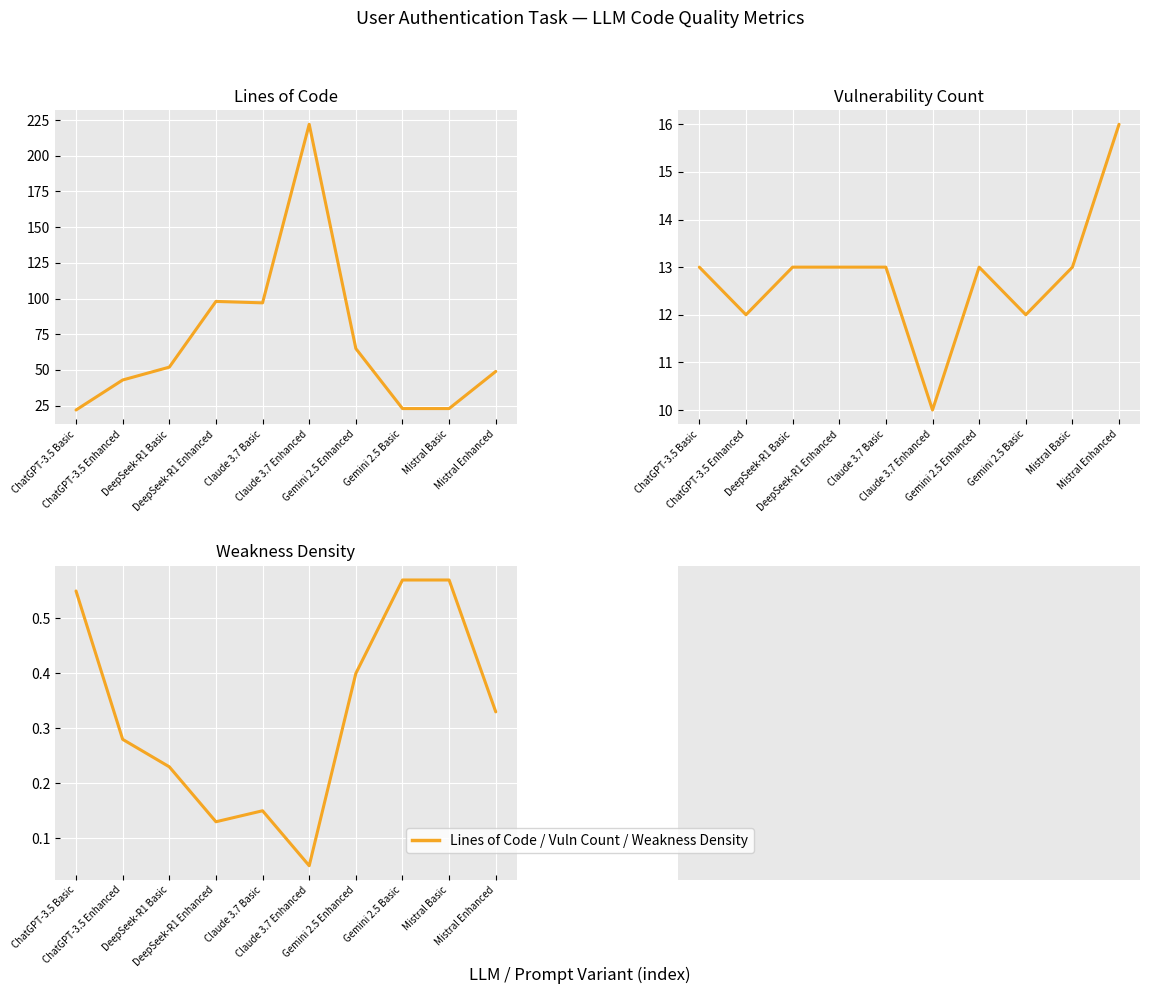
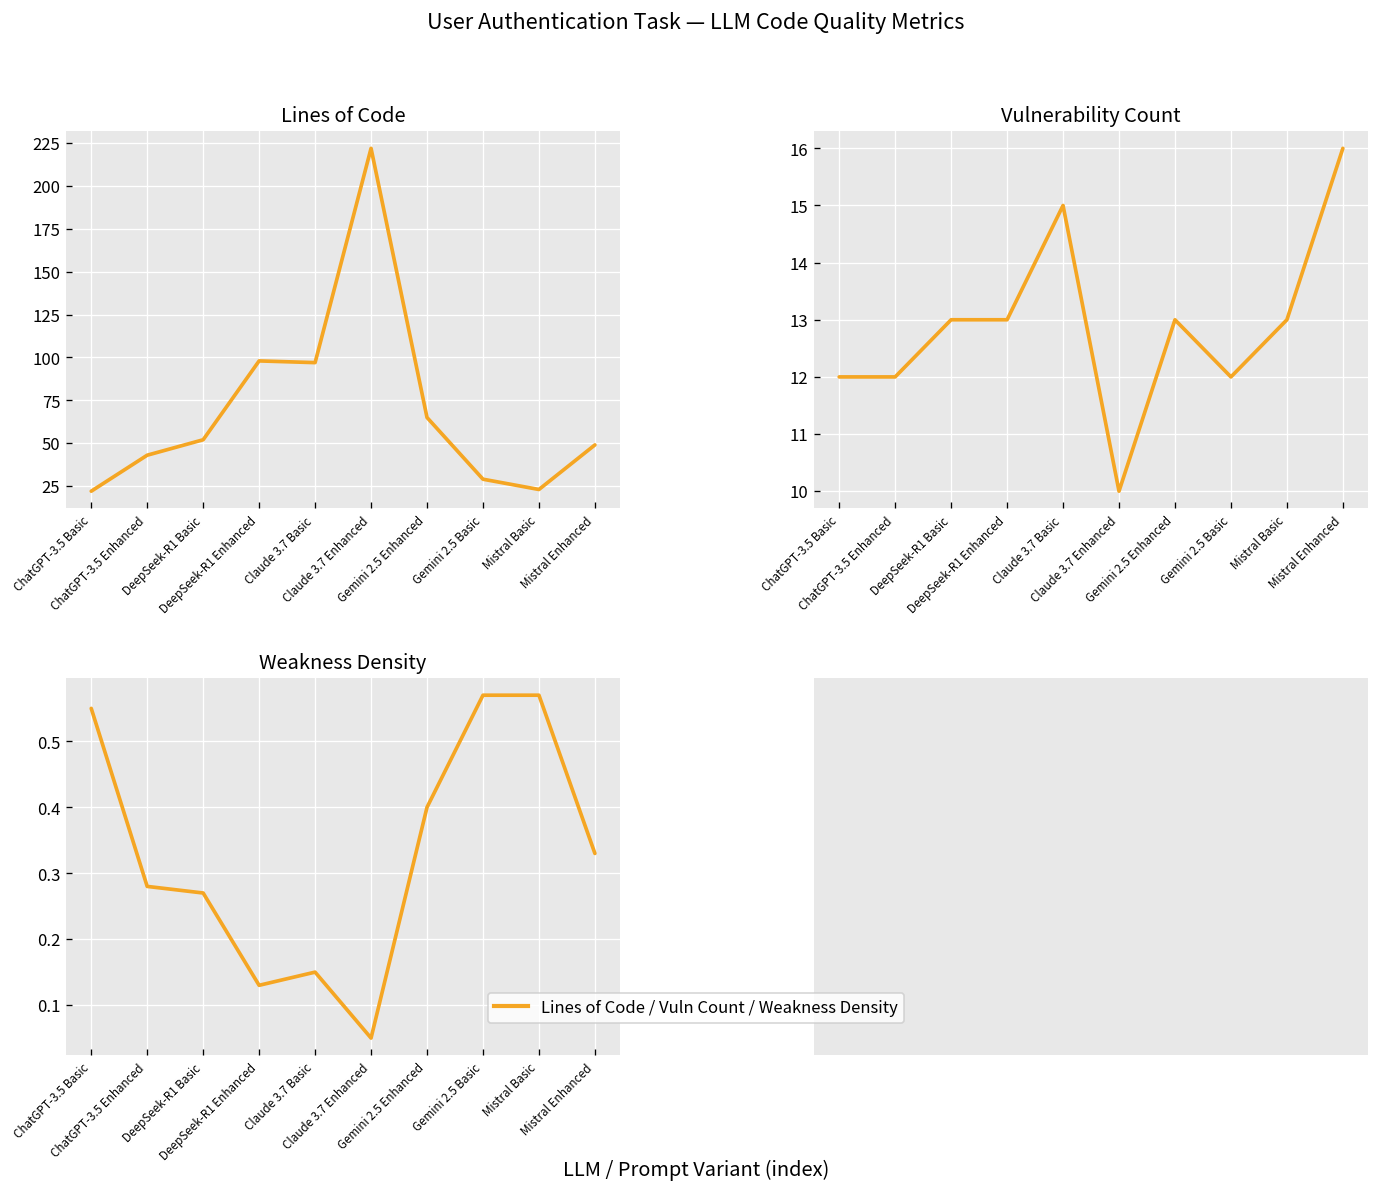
  {
    "Lines of Code": {
      "ChatGPT-3.5 Basic": 22,
      "ChatGPT-3.5 Enhanced": 43,
      "DeepSeek-R1 Basic": 52,
      "DeepSeek-R1 Enhanced": 98,
      "Claude 3.7 Basic": 97,
      "Claude 3.7 Enhanced": 222,
      "Gemini 2.5 Enhanced": 65,
-     "Gemini 2.5 Basic": 23,
+     "Gemini 2.5 Basic": 29,
      "Mistral Basic": 23,
      "Mistral Enhanced": 49
    },
    "Vulnerability Count": {
-     "ChatGPT-3.5 Basic": 13,
+     "ChatGPT-3.5 Basic": 12,
      "ChatGPT-3.5 Enhanced": 12,
      "DeepSeek-R1 Basic": 13,
      "DeepSeek-R1 Enhanced": 13,
-     "Claude 3.7 Basic": 13,
+     "Claude 3.7 Basic": 15,
      "Claude 3.7 Enhanced": 10,
      "Gemini 2.5 Enhanced": 13,
      "Gemini 2.5 Basic": 12,
      "Mistral Basic": 13,
      "Mistral Enhanced": 16
    },
    "Weakness Density": {
      "ChatGPT-3.5 Basic": 0.55,
      "ChatGPT-3.5 Enhanced": 0.28,
-     "DeepSeek-R1 Basic": 0.23,
+     "DeepSeek-R1 Basic": 0.27,
      "DeepSeek-R1 Enhanced": 0.13,
      "Claude 3.7 Basic": 0.15,
      "Claude 3.7 Enhanced": 0.05,
      "Gemini 2.5 Enhanced": 0.40,
      "Gemini 2.5 Basic": 0.57,
      "Mistral Basic": 0.57,
      "Mistral Enhanced": 0.33
    }
  }
